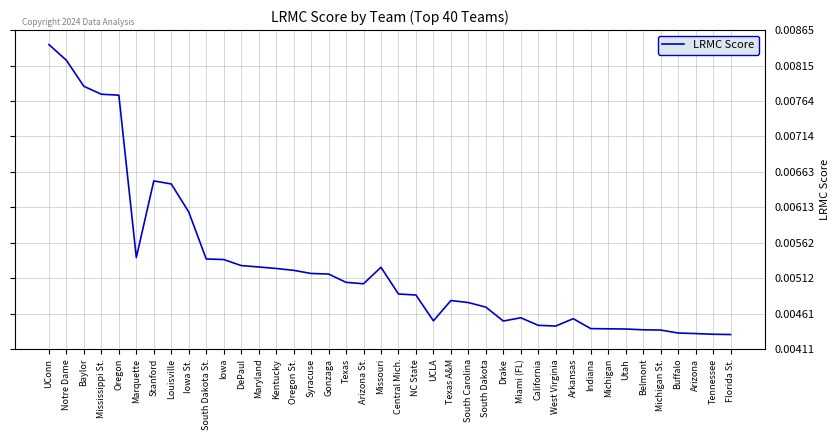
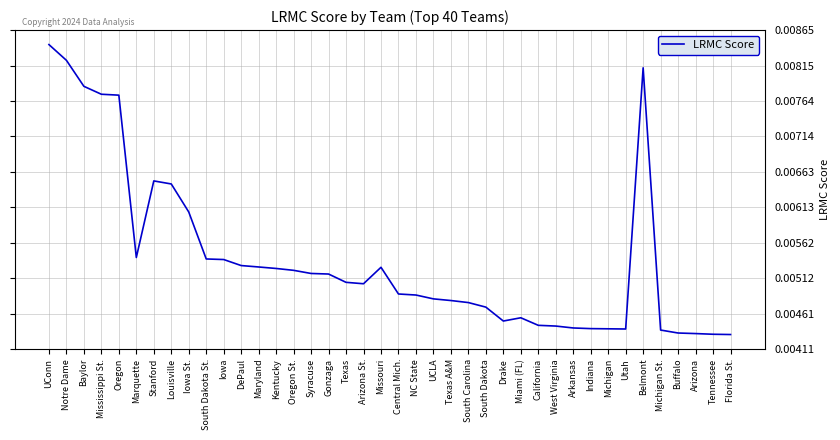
  {
    "Notre Dame": 0.0082,
    "Baylor": 0.0078,
    "Mississippi St.": 0.0077,
    "Oregon": 0.0077,
    "Marquette": 0.0054,
    "Stanford": 0.0065,
    "Louisville": 0.0065,
    "Iowa St.": 0.0061,
    "South Dakota St.": 0.0054,
    "Iowa": 0.0054,
    "DePaul": 0.0053,
    "Maryland": 0.0053,
    "Kentucky": 0.0053,
    "Oregon St.": 0.0052,
    "Syracuse": 0.0052,
    "Gonzaga": 0.0052,
    "Texas": 0.0051,
    "Arizona St.": 0.0050,
    "Missouri": 0.0053,
    "Central Mich.": 0.0049,
    "NC State": 0.0049,
-   "UCLA": 0.0045,
+   "UCLA": 0.0048,
    "Texas A&M": 0.0048,
    "South Carolina": 0.0048,
    "South Dakota": 0.0047,
    "Drake": 0.0045,
    "Miami (FL)": 0.0046,
    "California": 0.0044,
    "West Virginia": 0.0044,
-   "Arkansas": 0.0045,
+   "Arkansas": 0.0044,
    "Indiana": 0.0044,
    "Michigan": 0.0044,
    "Utah": 0.0044,
-   "Belmont": 0.0044,
+   "Belmont": 0.0081,
    "Michigan St.": 0.0044,
    "Buffalo": 0.0043,
    "Arizona": 0.0043,
    "Tennessee": 0.0043,
    "Florida St.": 0.0043
  }
